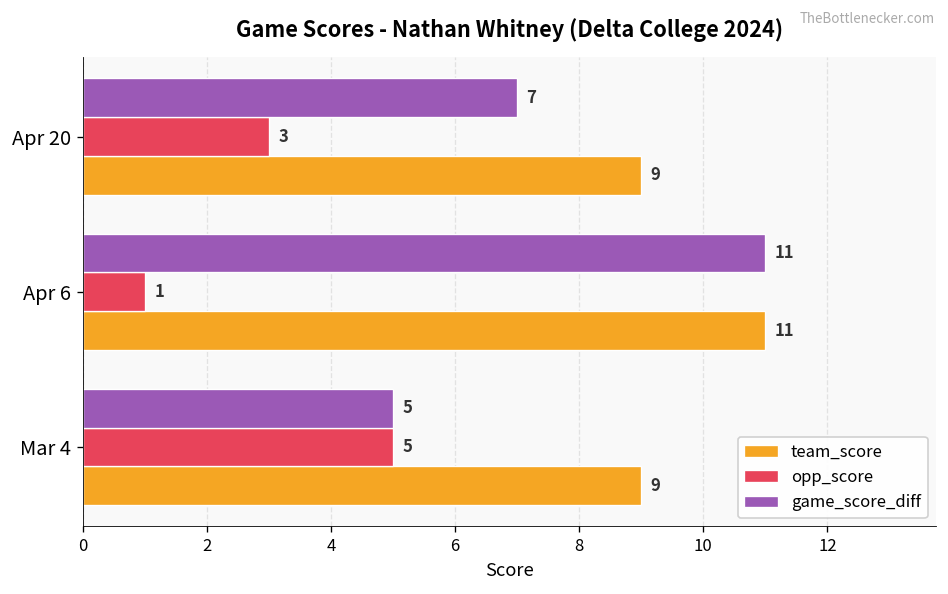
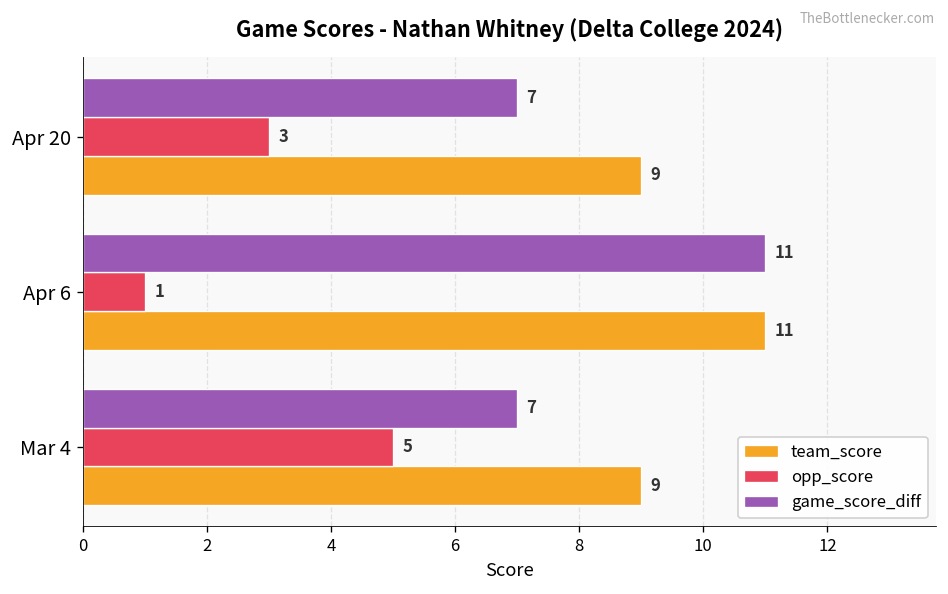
  {
    "team_score": {
      "Apr 20": 9,
      "Apr 6": 11,
      "Mar 4": 9
    },
    "opp_score": {
      "Apr 20": 3,
      "Apr 6": 1,
      "Mar 4": 5
    },
    "game_score_diff": {
      "Apr 20": 7,
      "Apr 6": 11,
-     "Mar 4": 5
+     "Mar 4": 7
    }
  }
